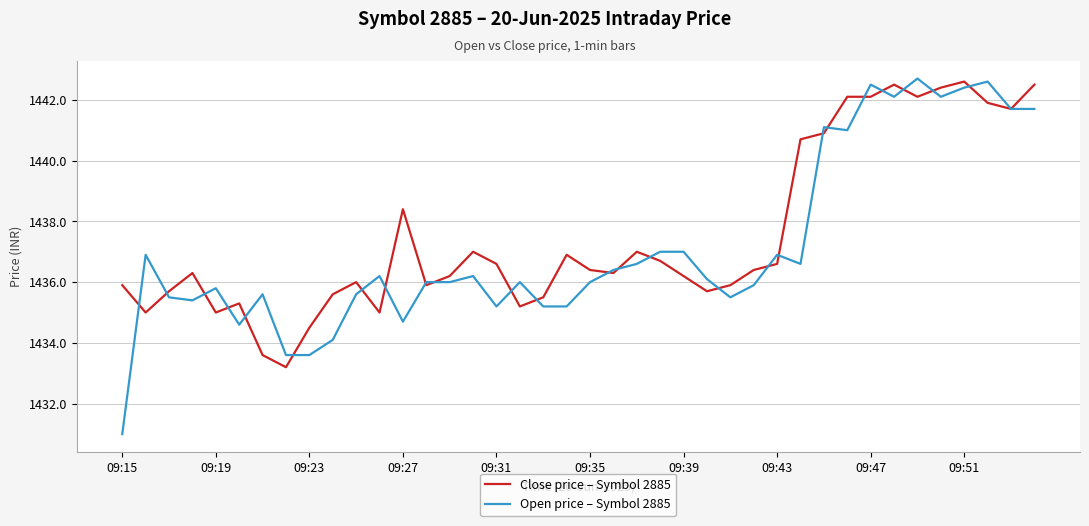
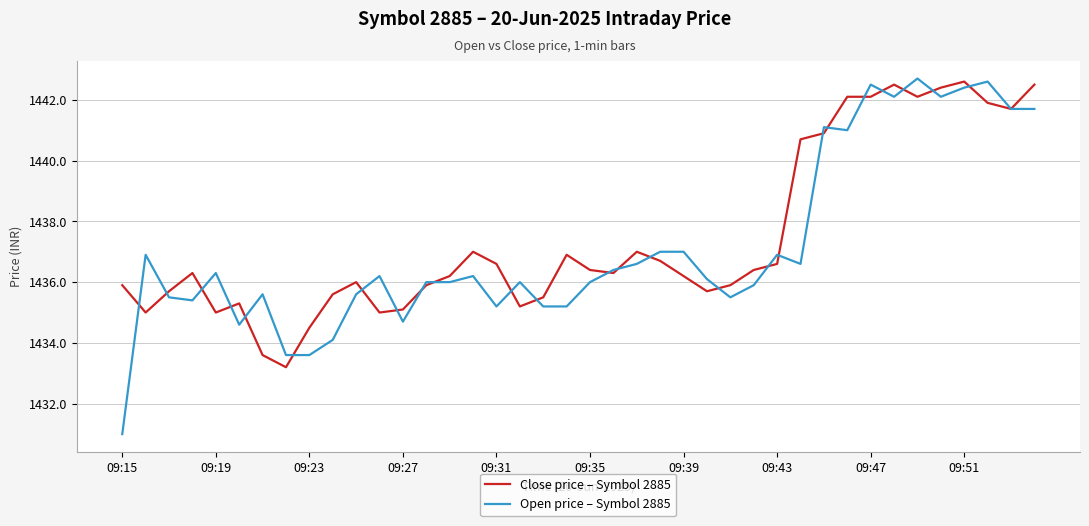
  {
    "Close price – Symbol 2885": {
      "09:15": 1435.9,
      "09:19": 1435.0,
      "09:23": 1434.5,
-     "09:27": 1438.4,
+     "09:27": 1435.1,
      "09:31": 1436.6,
      "09:35": 1436.4,
      "09:39": 1436.2,
      "09:43": 1436.6,
      "09:47": 1442.1,
      "09:51": 1442.6
    },
    "Open price – Symbol 2885": {
      "09:15": 1431.0,
-     "09:19": 1435.8,
+     "09:19": 1436.3,
      "09:23": 1433.6,
      "09:27": 1434.7,
      "09:31": 1435.2,
      "09:35": 1436.0,
      "09:39": 1437.0,
      "09:43": 1436.9,
      "09:47": 1442.5,
      "09:51": 1442.4
    }
  }
